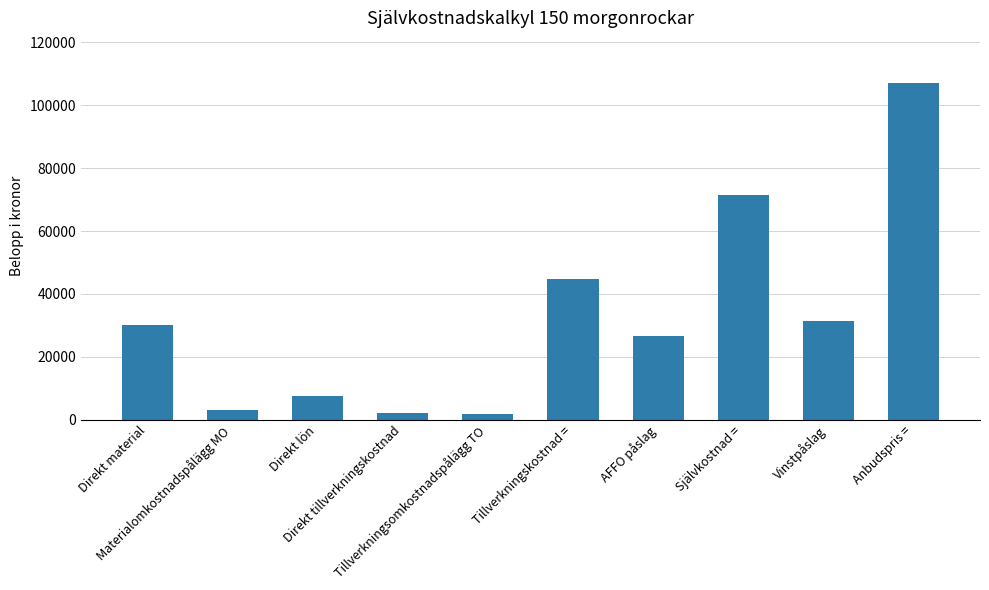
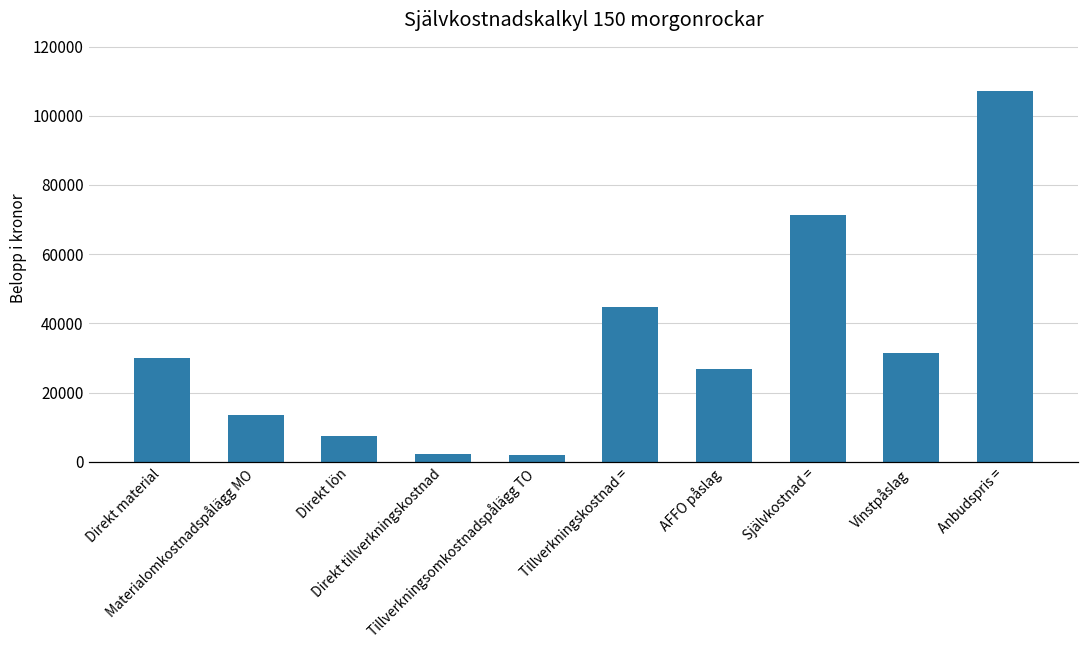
  {
    "Direkt material": 30000,
-   "Materialomkostnadspålägg MO": 3000,
+   "Materialomkostnadspålägg MO": 13000,
    "Direkt lön": 8000,
    "Direkt tillverkningskostnad": 2000,
    "Tillverkningsomkostnadspålägg TO": 2000,
    "Tillverkningskostnad =": 45000,
    "AFFO påslag": 27000,
    "Självkostnad =": 71000,
    "Vinstpåslag": 31000,
    "Anbudspris =": 107000
  }
